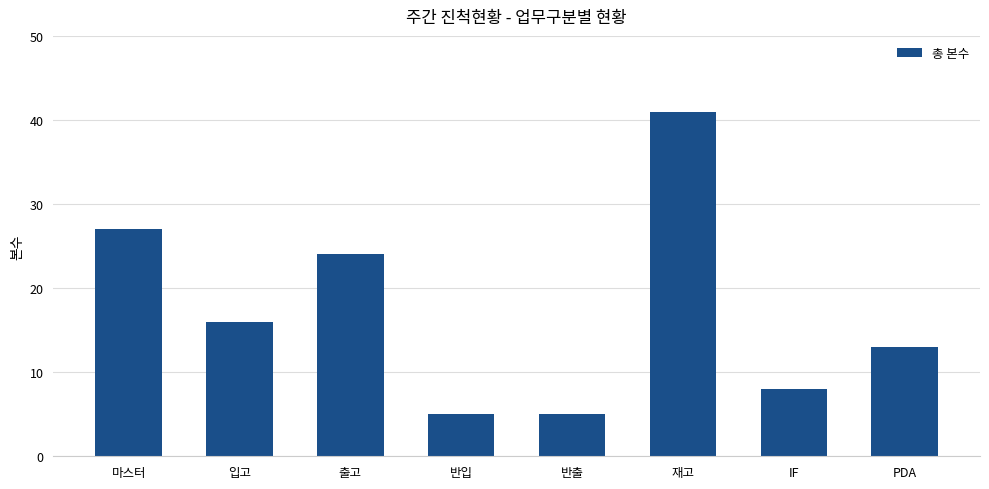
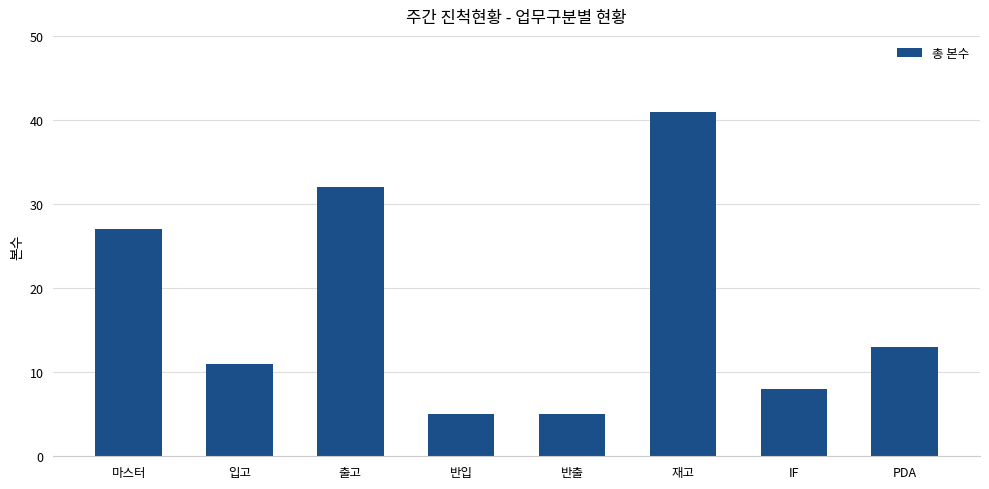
  {
    "마스터": 27,
-   "입고": 16,
-   "출고": 24,
+   "입고": 11,
+   "출고": 32,
    "반입": 5,
    "반출": 5,
    "재고": 41,
    "IF": 8,
    "PDA": 13
  }
